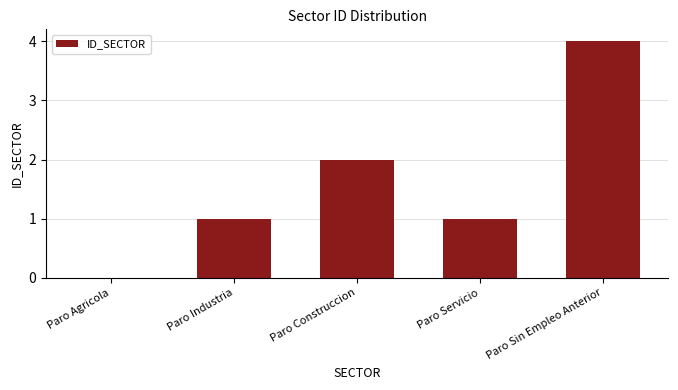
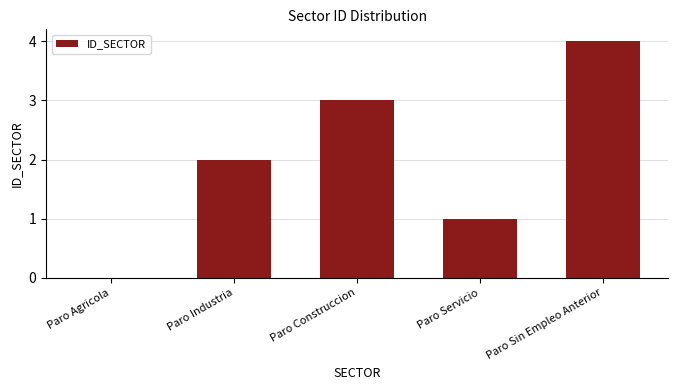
  {
    "Paro Agricola": 0,
-   "Paro Industria": 1,
-   "Paro Construccion": 2,
+   "Paro Industria": 2,
+   "Paro Construccion": 3,
    "Paro Servicio": 1,
    "Paro Sin Empleo Anterior": 4
  }
